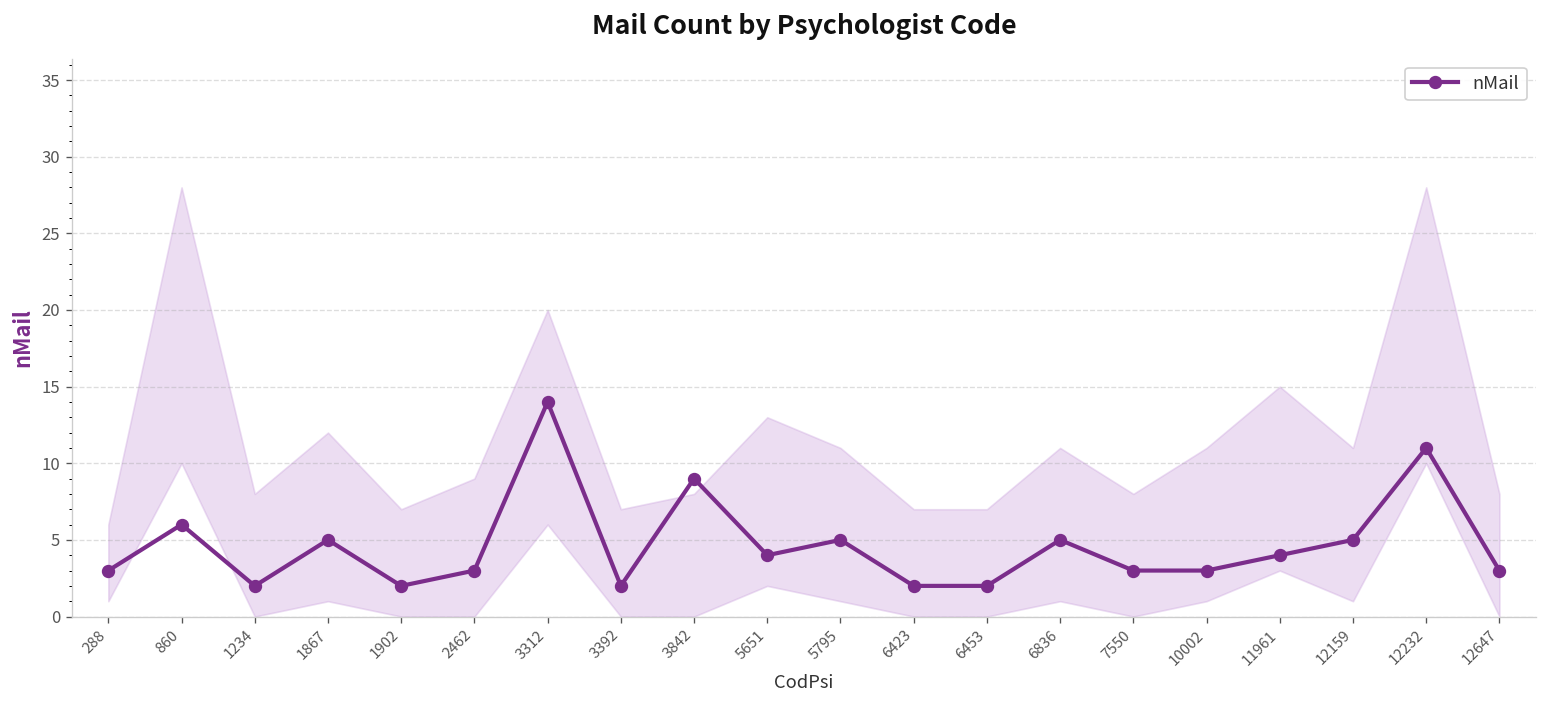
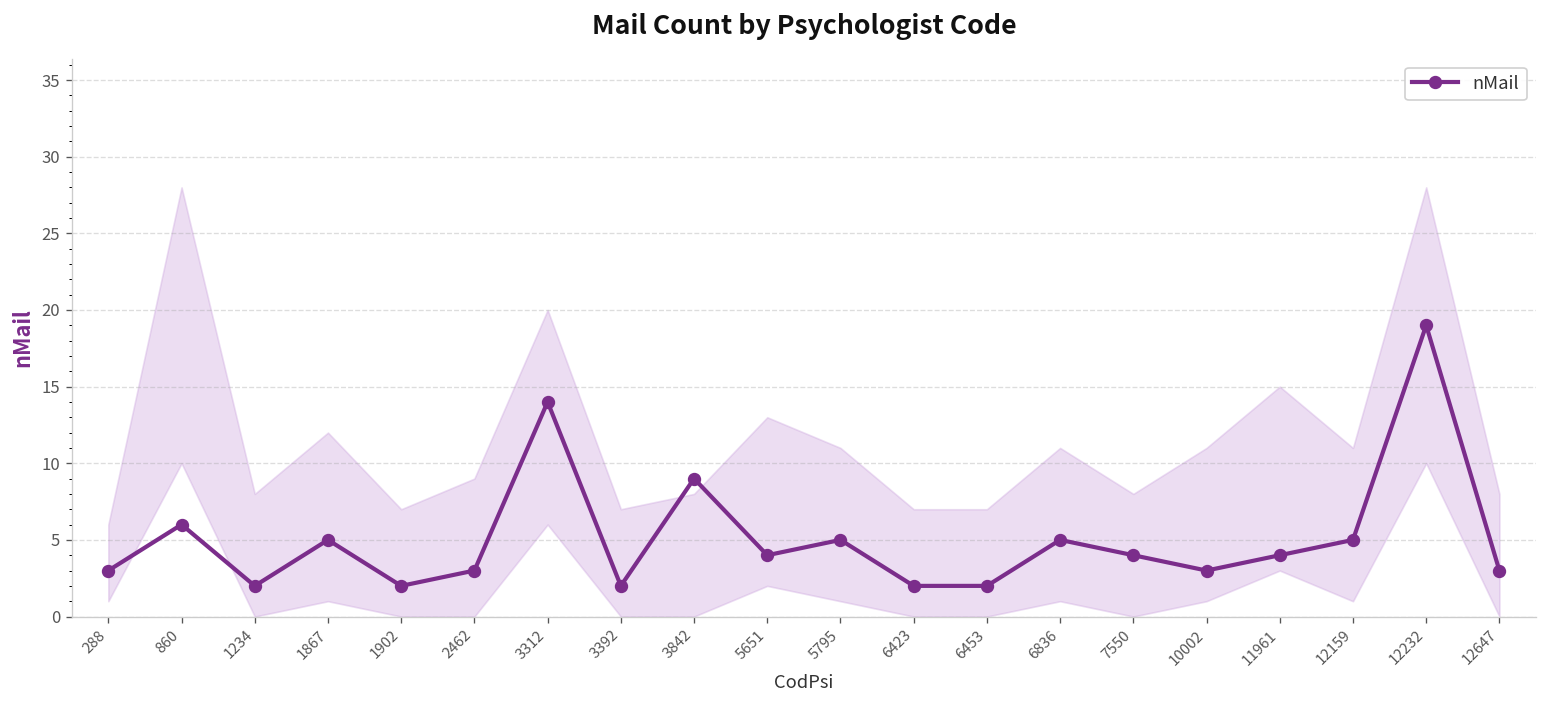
  {
    "nMail": {
      "288": 3,
      "860": 6,
      "1234": 2,
      "1867": 5,
      "1902": 2,
      "2462": 3,
      "3312": 14,
      "3392": 2,
      "3842": 9,
      "5651": 4,
      "5795": 5,
      "6423": 2,
      "6453": 2,
      "6836": 5,
-     "7550": 3,
+     "7550": 4,
      "10002": 3,
      "11961": 4,
      "12159": 5,
-     "12232": 11,
+     "12232": 19,
      "12647": 3
    }
  }
